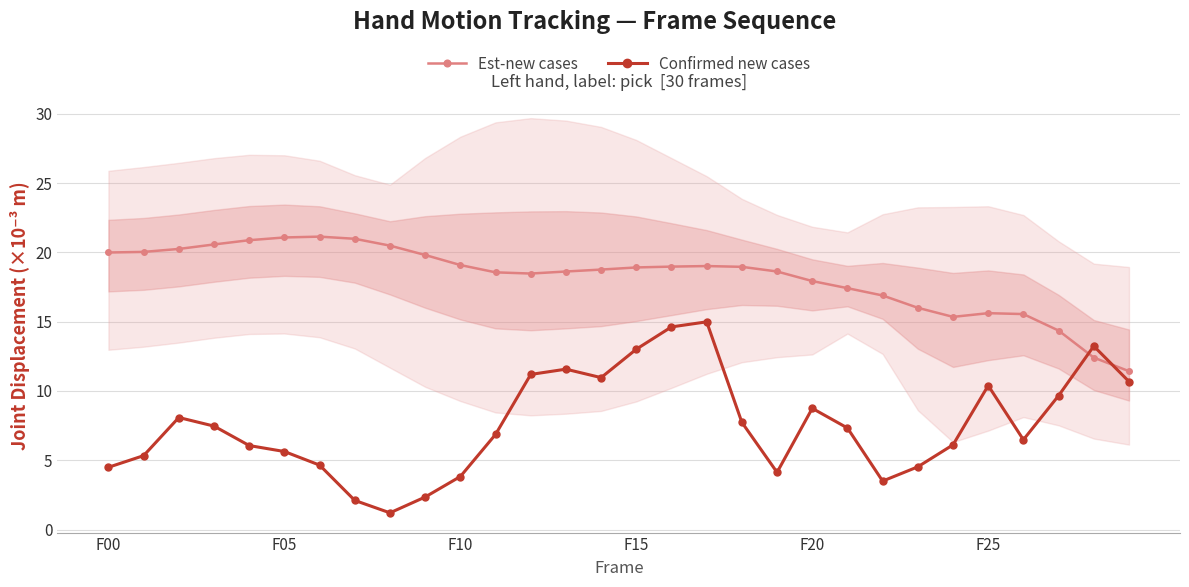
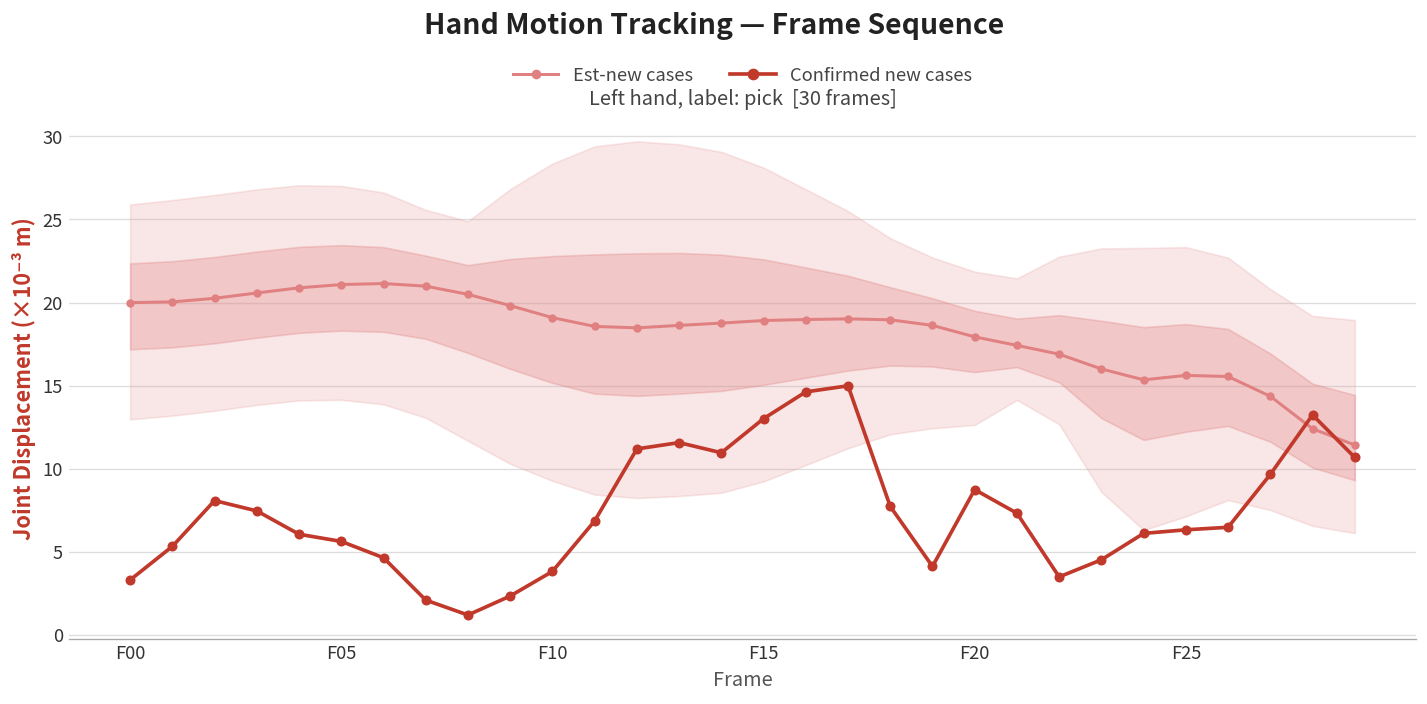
  {
    "Confirmed new cases": {
-     "F00": 4.5,
+     "F00": 3.3,
      "F05": 5.6,
      "F10": 3.8,
      "F15": 13.0,
      "F20": 8.7,
-     "F25": 10.4
+     "F25": 6.3
    }
  }
